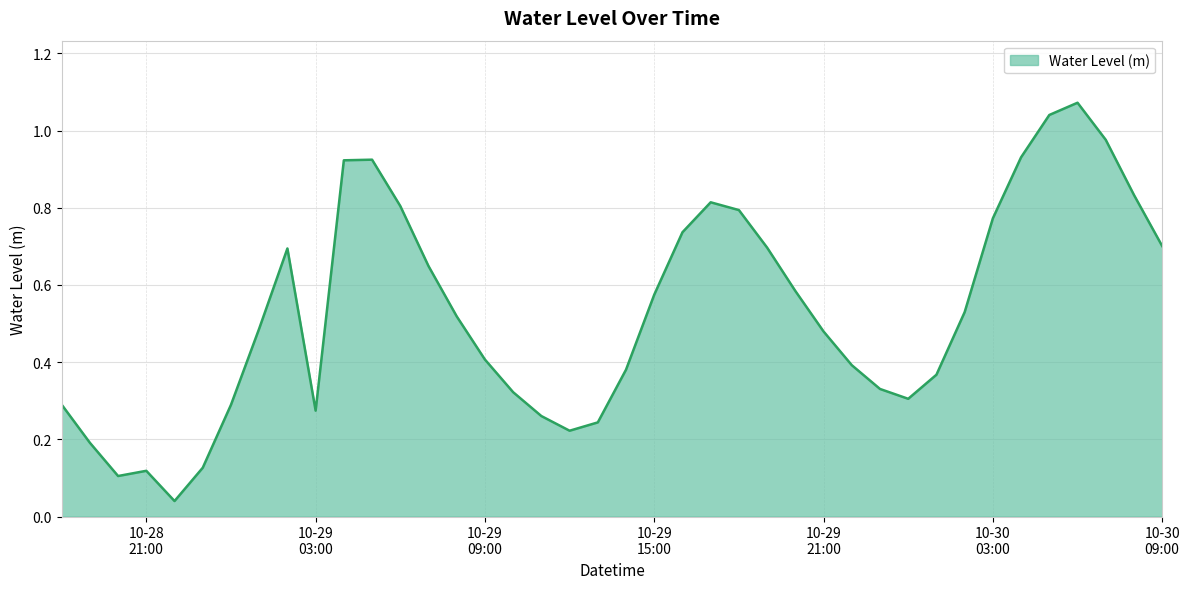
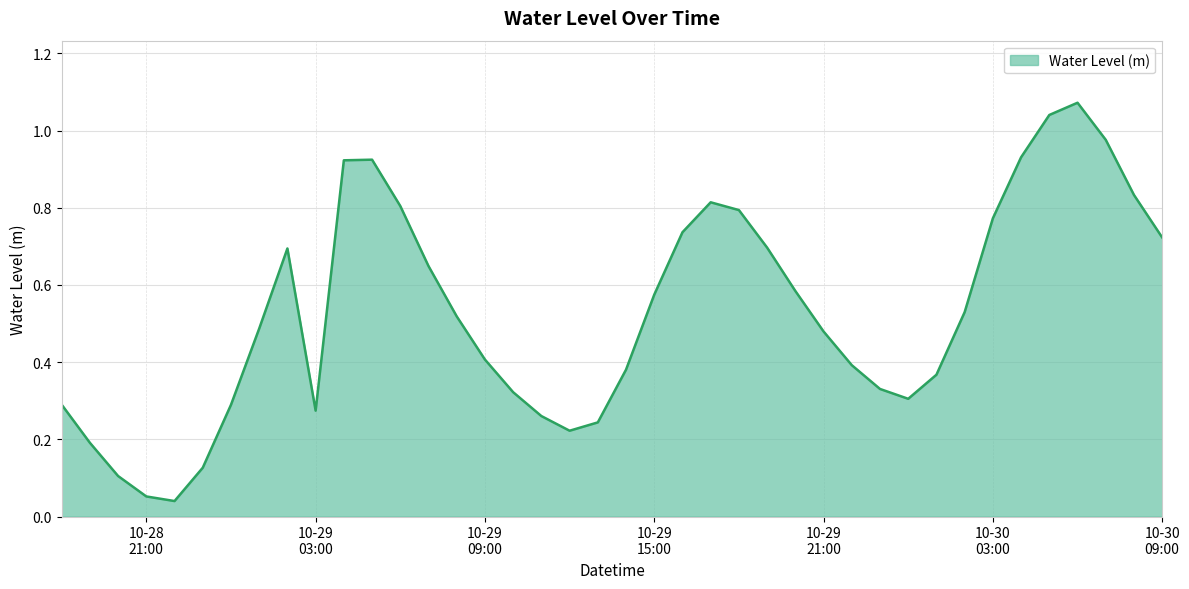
  {
-   "10-28 21:00": 0.12,
+   "10-28 21:00": 0.05,
    "10-29 03:00": 0.27,
    "10-29 09:00": 0.41,
    "10-29 15:00": 0.57,
    "10-29 21:00": 0.48,
    "10-30 03:00": 0.77,
-   "10-30 09:00": 0.70
+   "10-30 09:00": 0.72
  }
